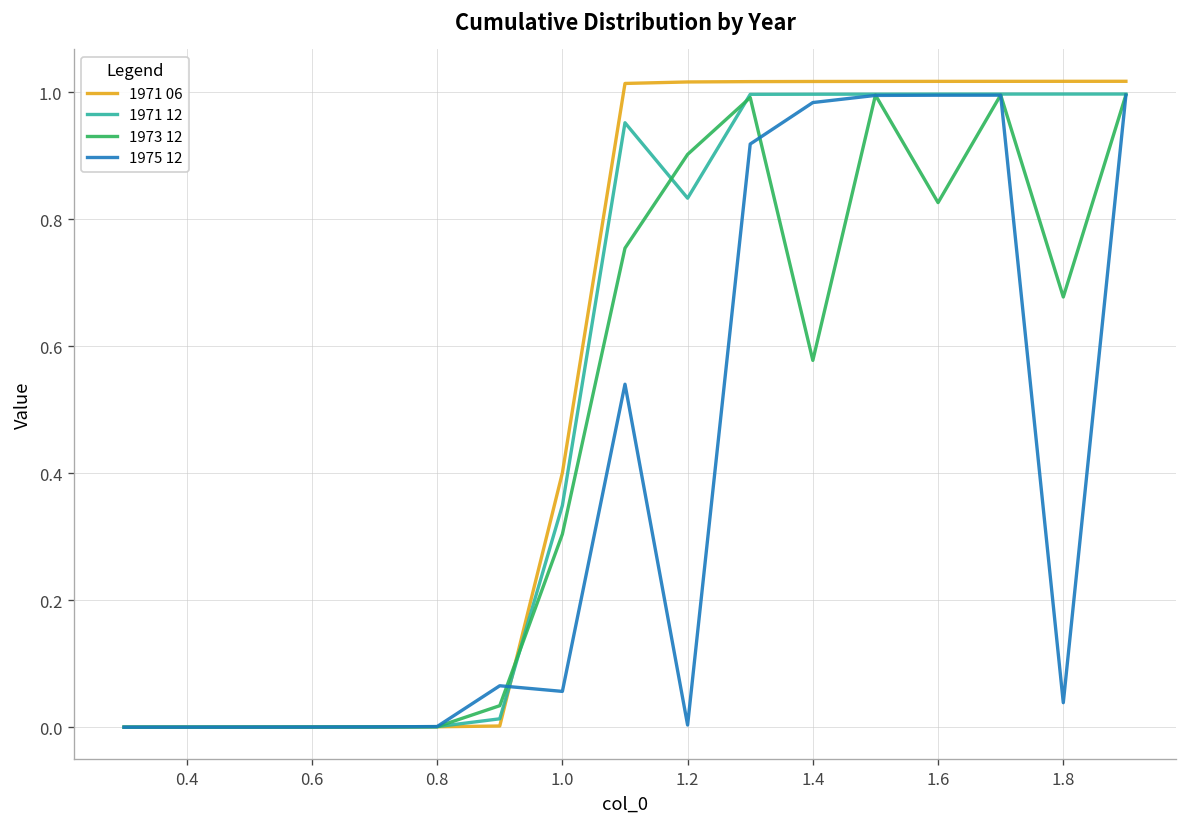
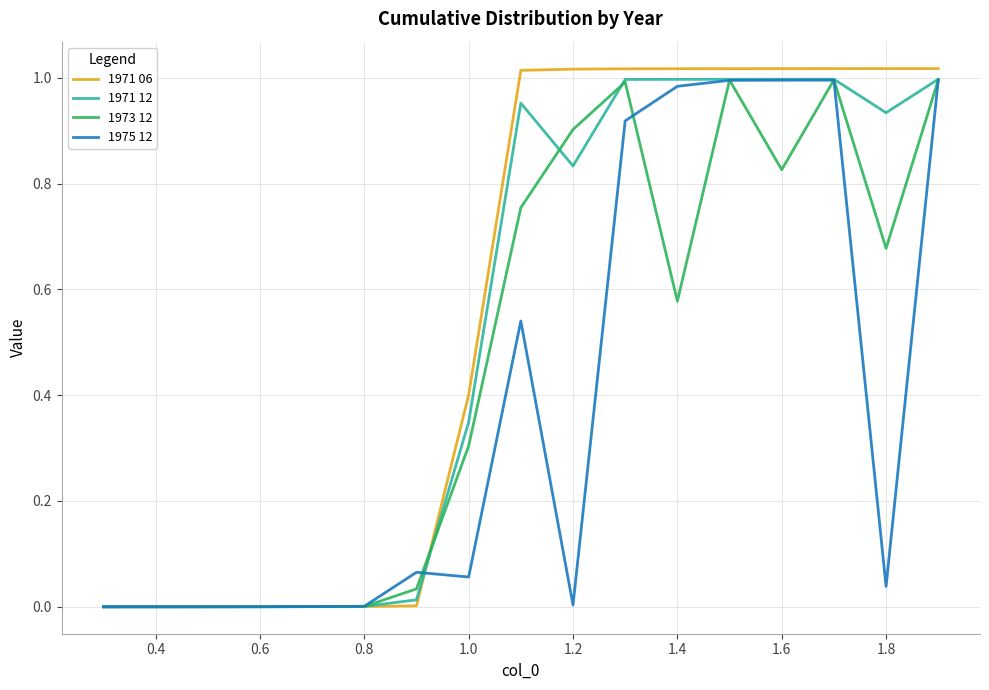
  {
    "1971 06": {
      "1.0": 0.40,
      "1.2": 1.02,
      "1.4": 1.02,
      "1.6": 1.02,
      "1.8": 1.02
    },
    "1971 12": {
      "1.0": 0.35,
      "1.2": 0.83,
      "1.4": 1.00,
-     "1.8": 1.00
+     "1.8": 0.93
    },
    "1973 12": {
      "1.0": 0.30,
      "1.2": 0.90,
      "1.4": 0.58,
      "1.6": 0.83,
      "1.8": 0.68
    },
    "1975 12": {
      "1.0": 0.06,
      "1.2": 0.00,
      "1.4": 0.98,
      "1.8": 0.04
    }
  }
